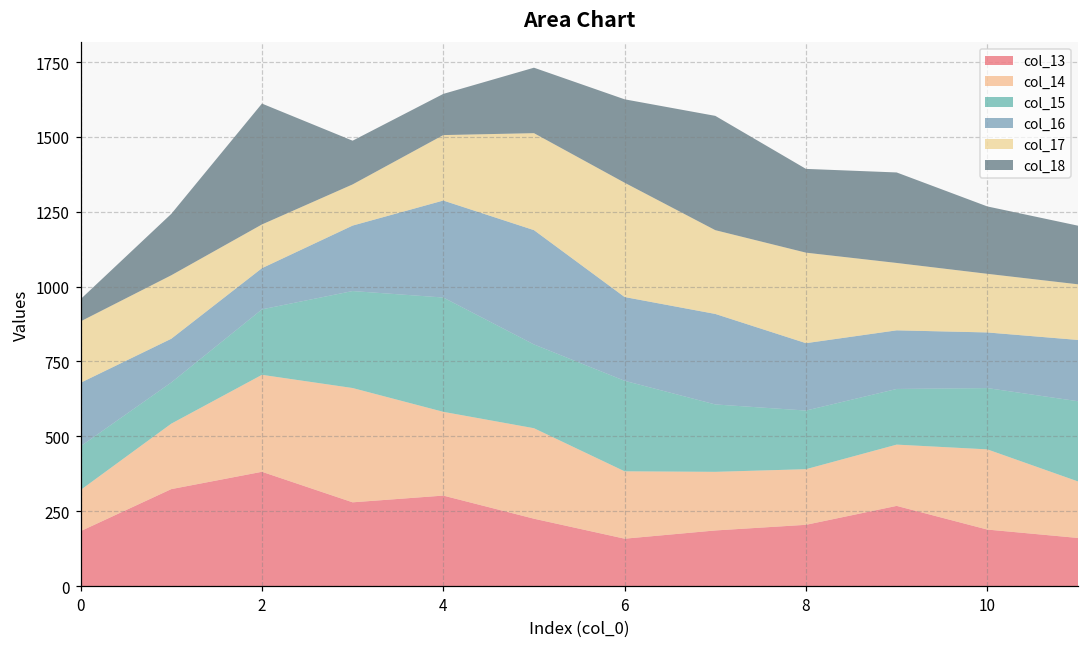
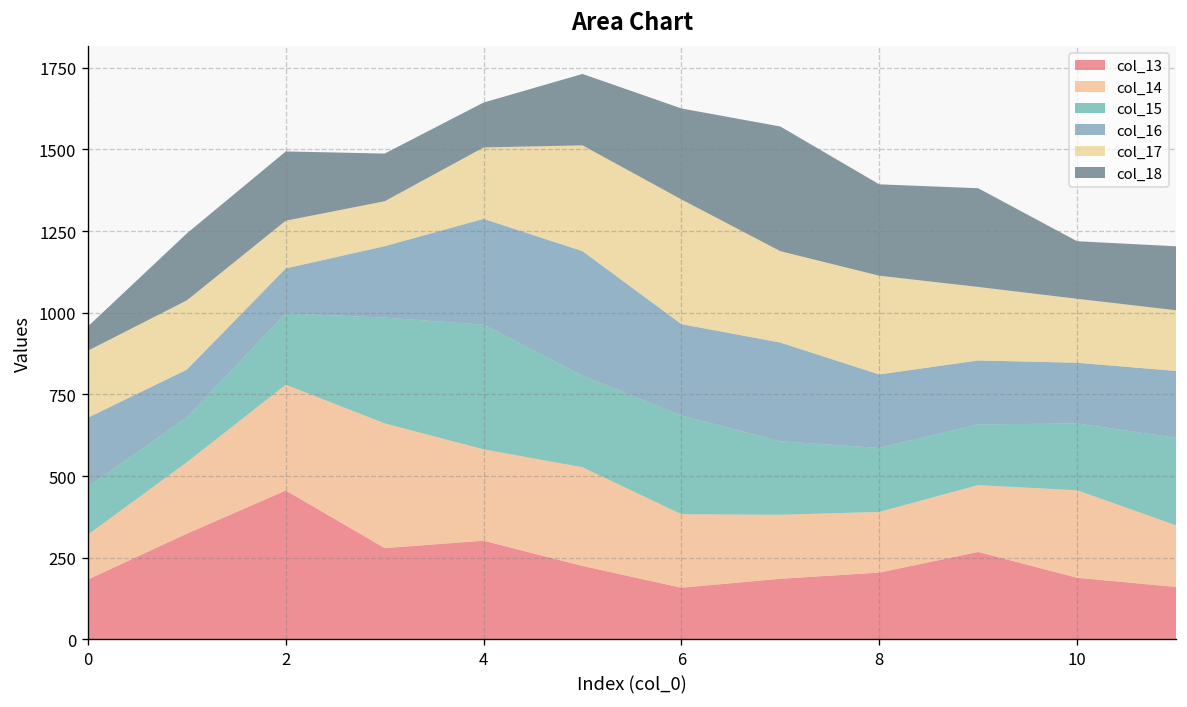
  {
    "col_13": {
      "0": 180,
-     "2": 380,
+     "2": 460,
      "4": 300,
      "6": 160,
      "8": 200,
      "10": 190
    },
    "col_18": {
      "0": 70,
-     "2": 400,
+     "2": 210,
      "4": 140,
      "6": 280,
      "8": 280,
-     "10": 230
+     "10": 180
    }
  }
